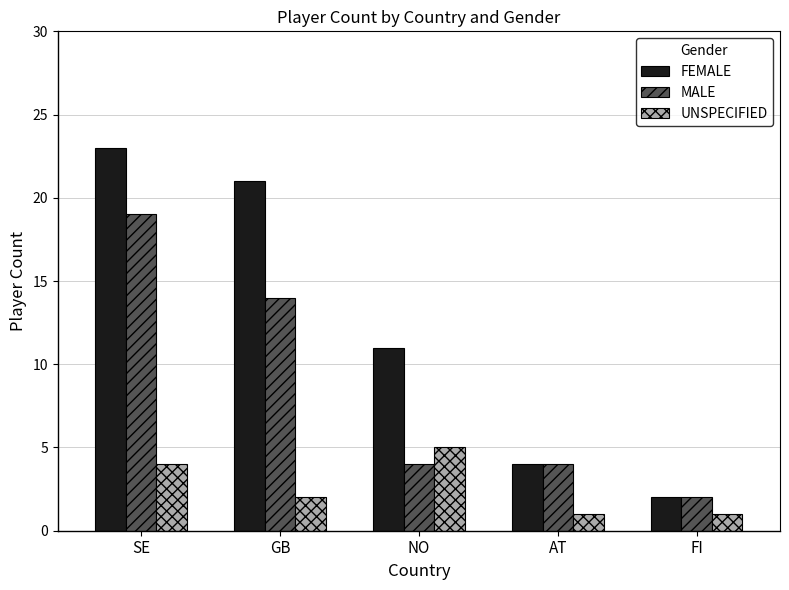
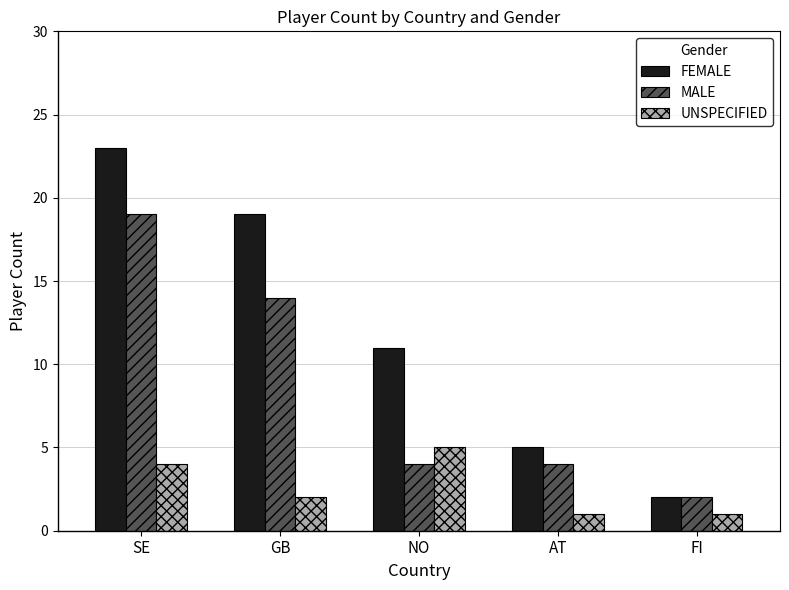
  {
    "FEMALE": {
      "SE": 23,
-     "GB": 21,
+     "GB": 19,
      "NO": 11,
-     "AT": 4,
+     "AT": 5,
      "FI": 2
    },
    "MALE": {
      "SE": 19,
      "GB": 14,
      "NO": 4,
      "AT": 4,
      "FI": 2
    },
    "UNSPECIFIED": {
      "SE": 4,
      "GB": 2,
      "NO": 5,
      "AT": 1,
      "FI": 1
    }
  }
